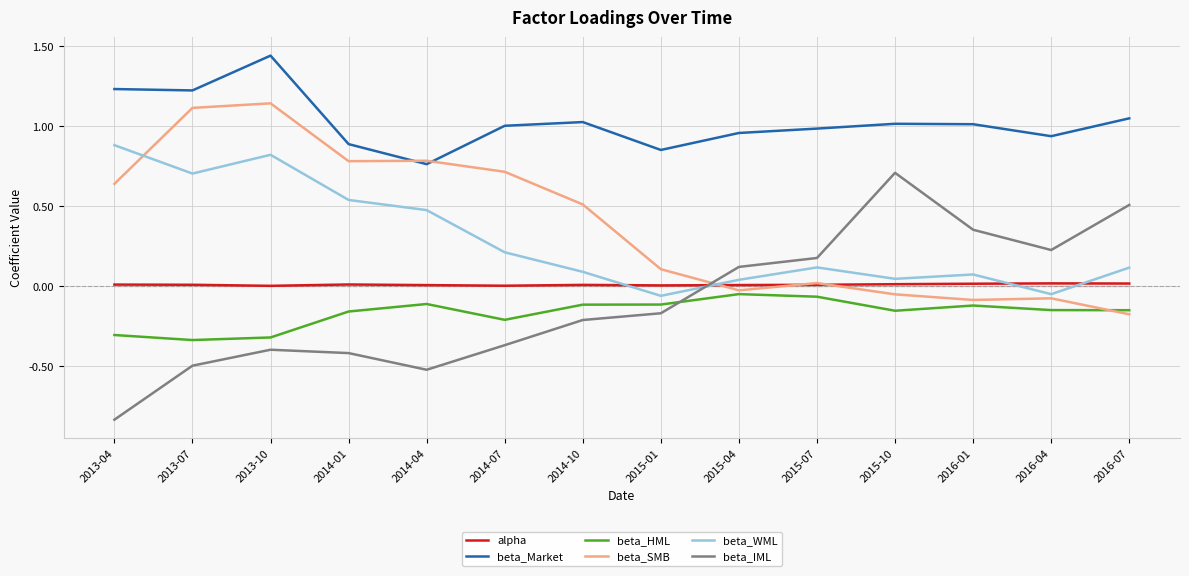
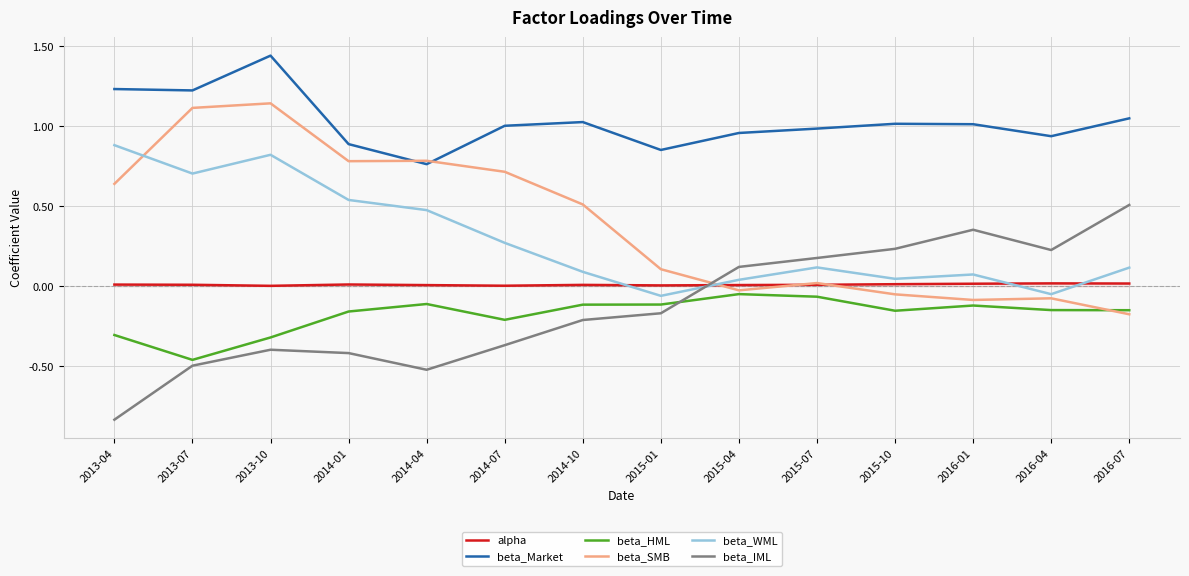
  {
    "alpha": {
      "2013-04": 0.01,
      "2013-07": 0.01,
      "2013-10": 0.00,
      "2014-01": 0.01,
      "2014-04": 0.01,
      "2014-07": 0.00,
      "2014-10": 0.01,
      "2015-01": 0.01,
      "2015-04": 0.01,
      "2015-10": 0.01,
      "2016-01": 0.02,
      "2016-04": 0.02,
      "2016-07": 0.02
    },
    "beta_Market": {
      "2013-04": 1.23,
      "2013-07": 1.22,
      "2013-10": 1.44,
      "2014-01": 0.89,
      "2014-04": 0.76,
      "2014-07": 1.00,
      "2014-10": 1.03,
      "2015-01": 0.85,
      "2015-04": 0.96,
      "2015-07": 0.99,
      "2015-10": 1.02,
      "2016-01": 1.01,
      "2016-04": 0.94,
      "2016-07": 1.05
    },
    "beta_HML": {
      "2013-04": -0.30,
-     "2013-07": -0.33,
+     "2013-07": -0.46,
      "2013-10": -0.32,
      "2014-01": -0.16,
      "2014-04": -0.11,
      "2014-07": -0.21,
      "2014-10": -0.11,
      "2015-01": -0.11,
      "2015-04": -0.05,
      "2015-07": -0.06,
      "2015-10": -0.15,
      "2016-01": -0.12,
      "2016-04": -0.15,
      "2016-07": -0.15
    },
    "beta_SMB": {
      "2013-04": 0.64,
      "2013-07": 1.11,
      "2013-10": 1.14,
      "2014-01": 0.78,
      "2014-04": 0.78,
      "2014-07": 0.72,
      "2014-10": 0.51,
      "2015-01": 0.11,
      "2015-04": -0.02,
      "2015-10": -0.05,
      "2016-01": -0.08,
      "2016-04": -0.07,
      "2016-07": -0.17
    },
    "beta_WML": {
      "2013-04": 0.88,
      "2013-07": 0.70,
      "2013-10": 0.82,
      "2014-01": 0.54,
      "2014-04": 0.48,
-     "2014-07": 0.21,
+     "2014-07": 0.27,
      "2014-10": 0.09,
      "2015-01": -0.06,
      "2015-04": 0.04,
      "2015-07": 0.12,
      "2015-10": 0.05,
      "2016-01": 0.07,
      "2016-04": -0.05,
      "2016-07": 0.12
    },
    "beta_IML": {
      "2013-04": -0.83,
      "2013-07": -0.49,
      "2013-10": -0.40,
      "2014-01": -0.42,
      "2014-04": -0.52,
      "2014-07": -0.37,
      "2014-10": -0.21,
      "2015-01": -0.17,
      "2015-04": 0.12,
      "2015-07": 0.18,
-     "2015-10": 0.71,
+     "2015-10": 0.23,
      "2016-01": 0.35,
      "2016-04": 0.23,
      "2016-07": 0.51
    }
  }
